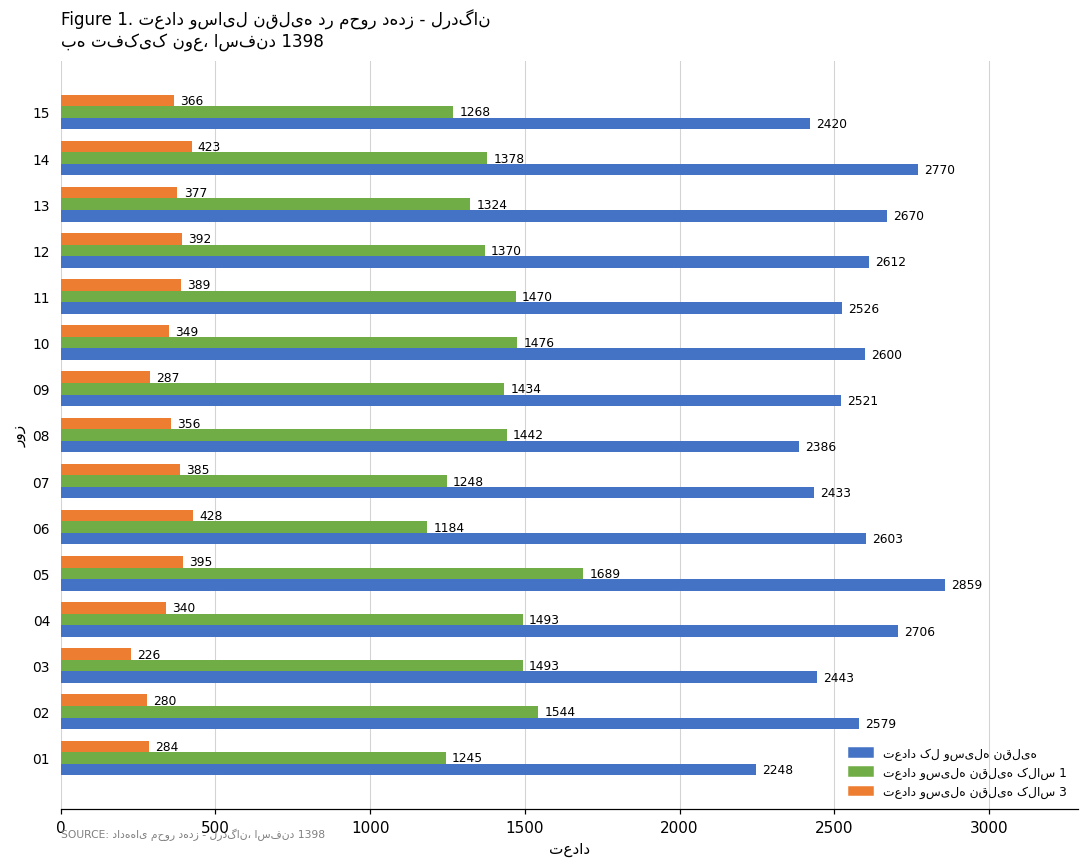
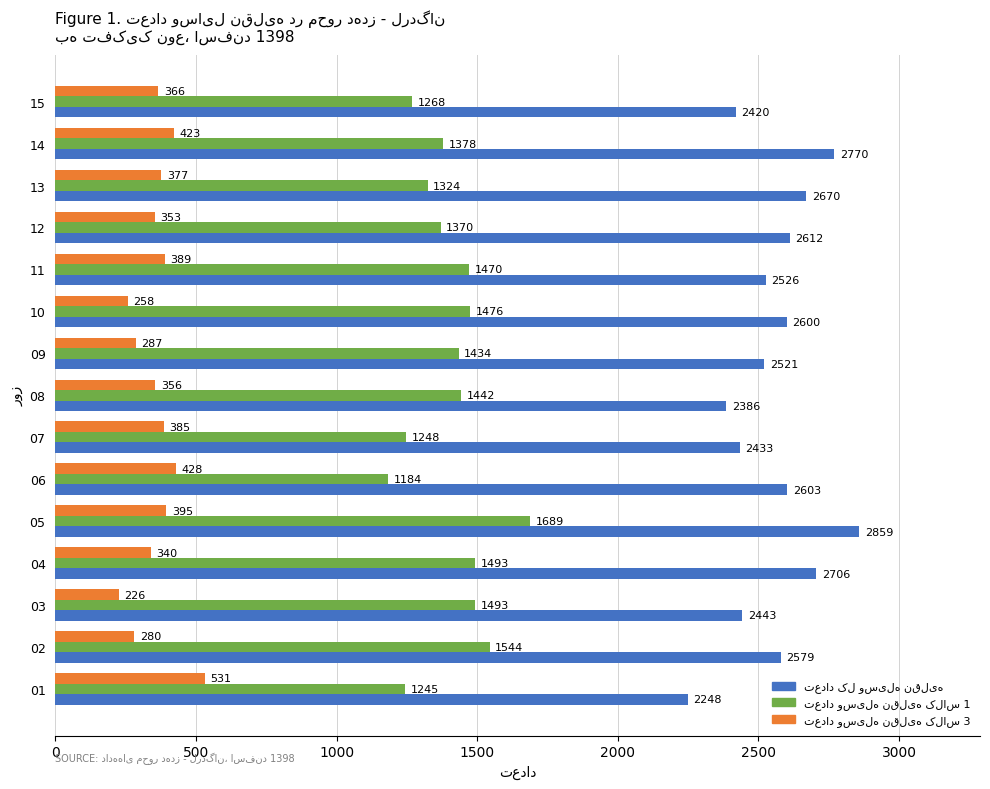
  {
    "تعداد کل وسیله نقلیه": {
      "15": 2420,
      "14": 2770,
      "13": 2670,
      "12": 2612,
      "11": 2526,
      "10": 2600,
      "09": 2521,
      "08": 2386,
      "07": 2433,
      "06": 2603,
      "05": 2859,
      "04": 2706,
      "03": 2443,
      "02": 2579,
      "01": 2248
    },
    "تعداد وسیله نقلیه کلاس 1": {
      "15": 1268,
      "14": 1378,
      "13": 1324,
      "12": 1370,
      "11": 1470,
      "10": 1476,
      "09": 1434,
      "08": 1442,
      "07": 1248,
      "06": 1184,
      "05": 1689,
      "04": 1493,
      "03": 1493,
      "02": 1544,
      "01": 1245
    },
    "تعداد وسیله نقلیه کلاس 3": {
      "15": 366,
      "14": 423,
      "13": 377,
-     "12": 392,
+     "12": 353,
      "11": 389,
-     "10": 349,
+     "10": 258,
      "09": 287,
      "08": 356,
      "07": 385,
      "06": 428,
      "05": 395,
      "04": 340,
      "03": 226,
      "02": 280,
-     "01": 284
+     "01": 531
    }
  }
